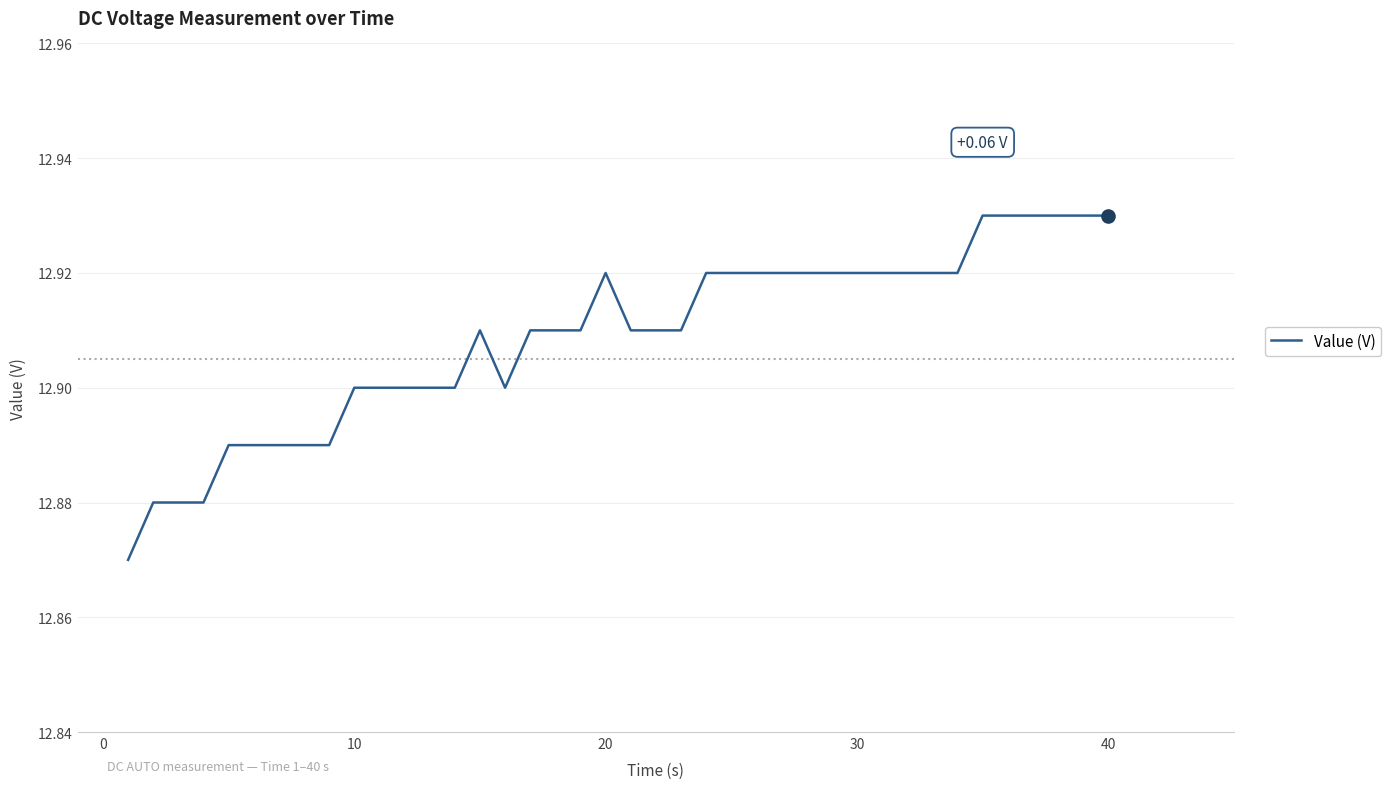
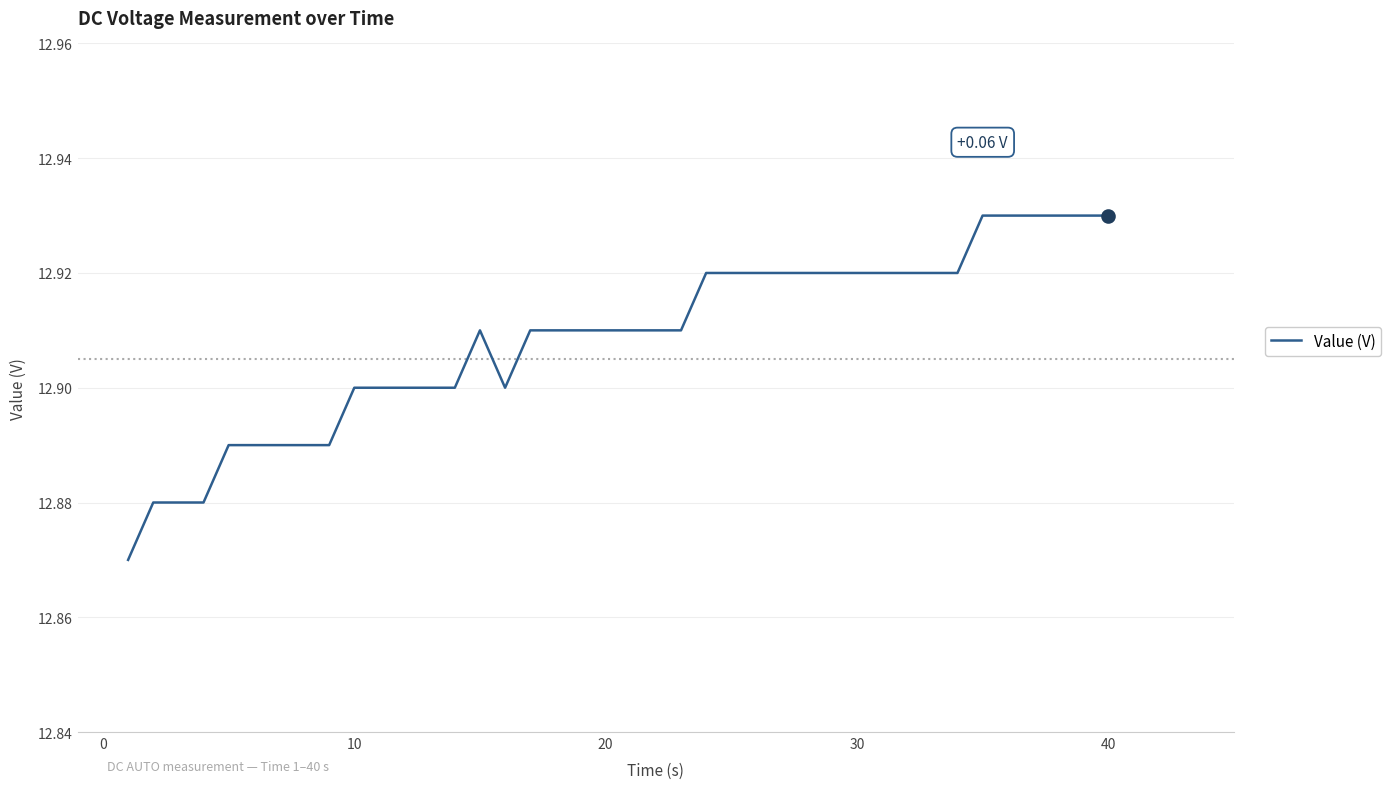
  {
    "Value (V)": {
      "10": 12.90,
-     "20": 12.92,
+     "20": 12.91,
      "30": 12.92
    }
  }
